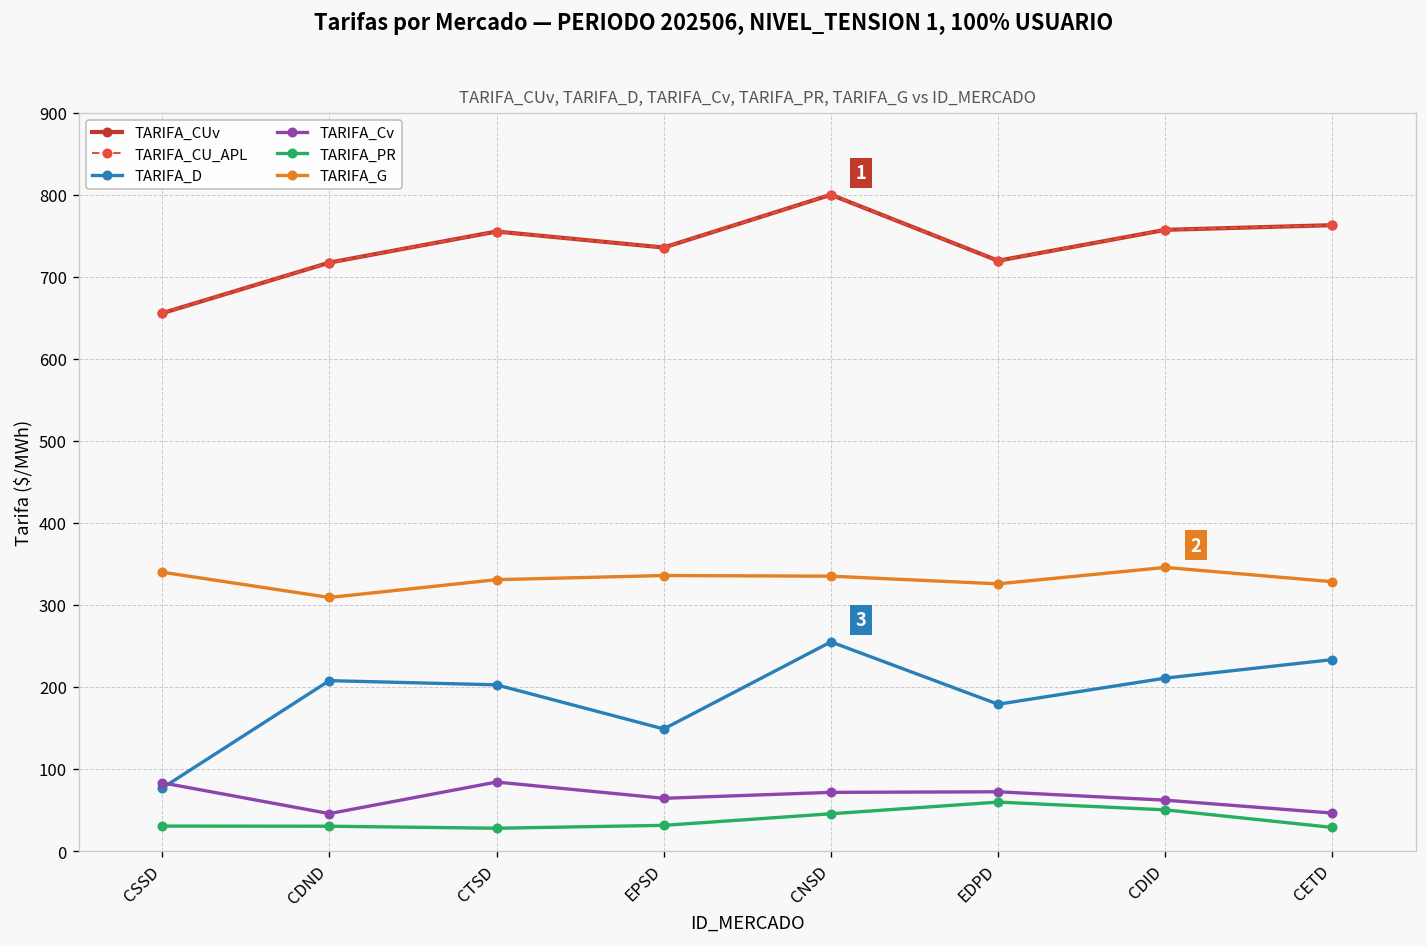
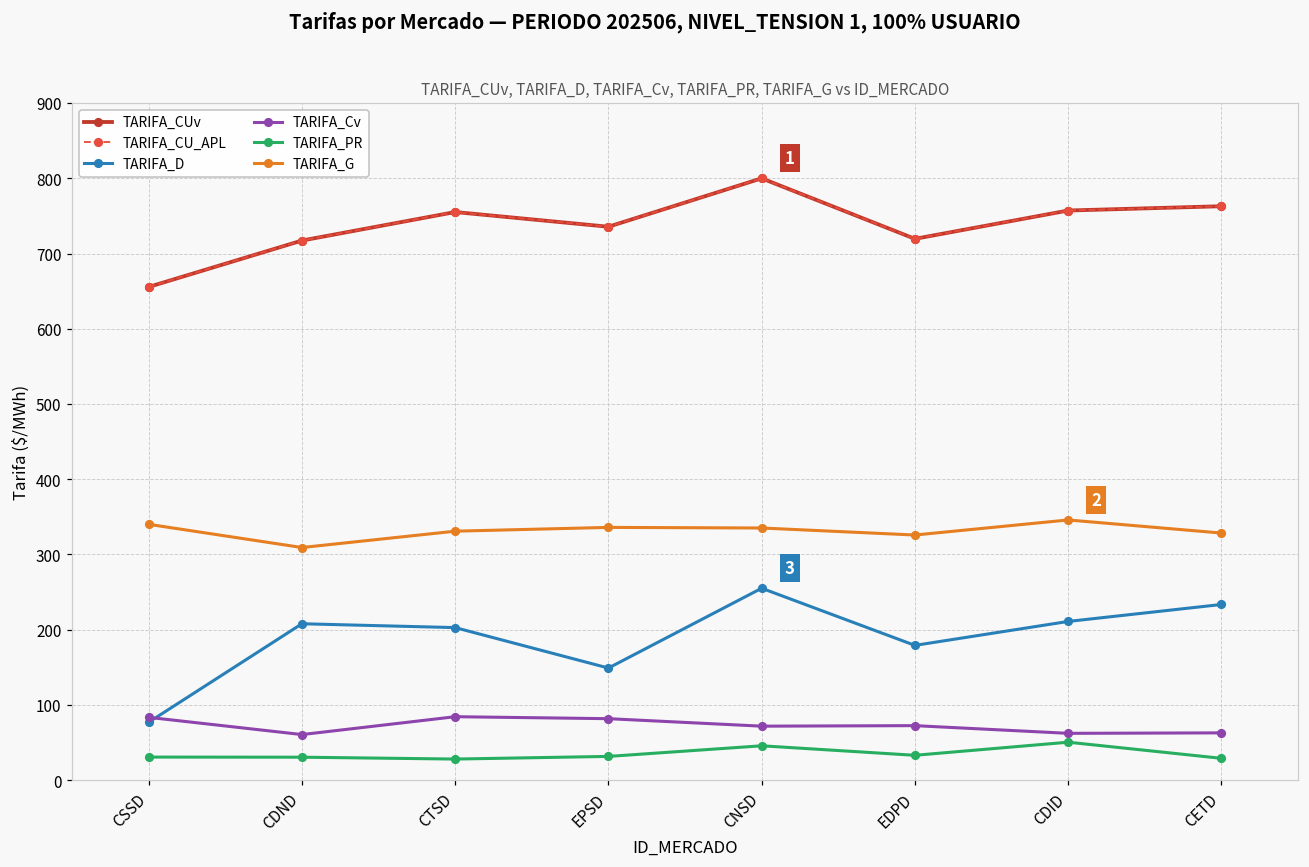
  {
    "TARIFA_D": {
      "CSSD": 80,
      "CDND": 210,
      "CTSD": 200,
      "EPSD": 150,
      "EDPD": 180,
      "CDID": 210,
      "CETD": 230
    },
    "TARIFA_Cv": {
      "CSSD": 80,
-     "CDND": 50,
+     "CDND": 60,
      "CTSD": 80,
-     "EPSD": 60,
+     "EPSD": 80,
      "CNSD": 70,
      "EDPD": 70,
      "CDID": 60,
-     "CETD": 50
+     "CETD": 60
    },
    "TARIFA_PR": {
      "CSSD": 30,
      "CDND": 30,
      "CTSD": 30,
      "EPSD": 30,
      "CNSD": 50,
-     "EDPD": 60,
+     "EDPD": 30,
      "CDID": 50,
      "CETD": 30
    }
  }
